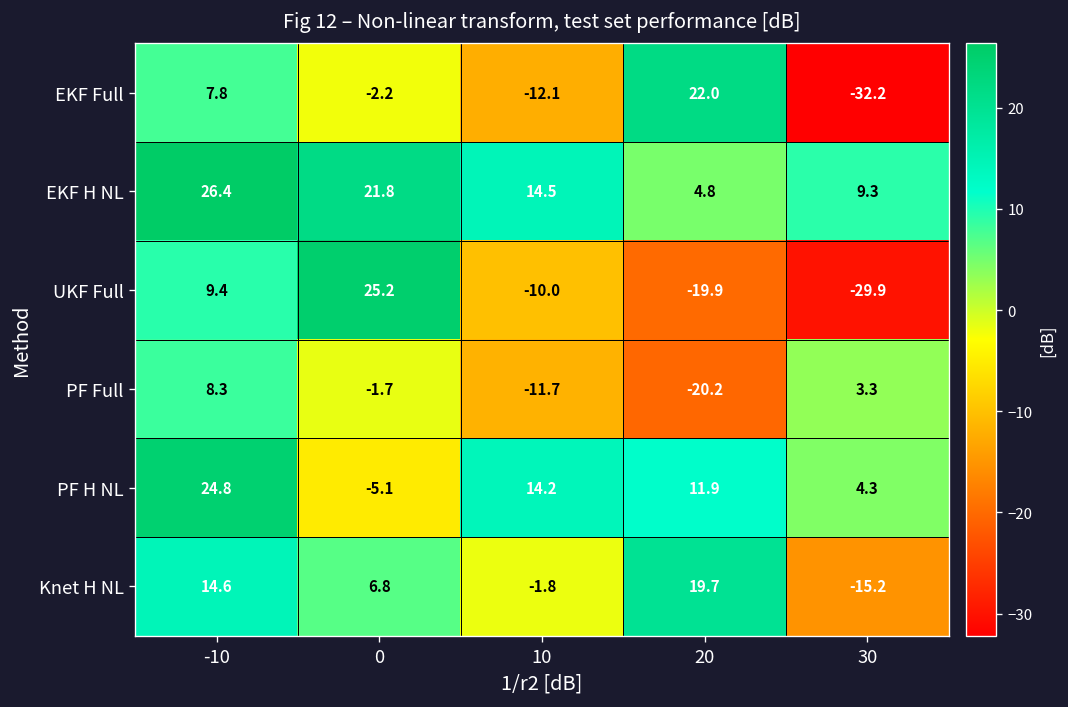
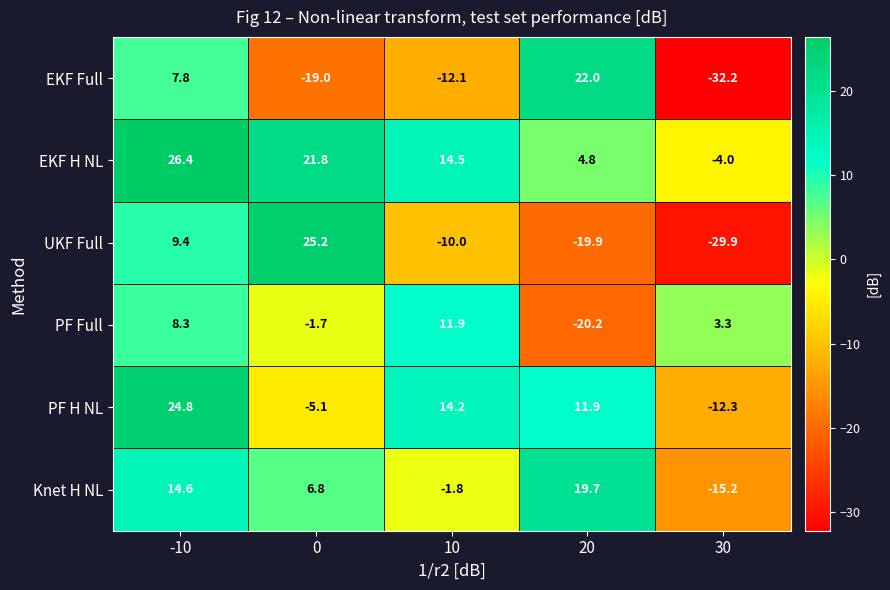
  {
    "EKF Full": {
      "-10": 7.8,
-     "0": -2.2,
+     "0": -19.0,
      "10": -12.1,
      "20": 22.0,
      "30": -32.2
    },
    "EKF H NL": {
      "-10": 26.4,
      "0": 21.8,
      "10": 14.5,
      "20": 4.8,
-     "30": 9.3
+     "30": -4.0
    },
    "UKF Full": {
      "-10": 9.4,
      "0": 25.2,
      "10": -10.0,
      "20": -19.9,
      "30": -29.9
    },
    "PF Full": {
      "-10": 8.3,
      "0": -1.7,
-     "10": -11.7,
+     "10": 11.9,
      "20": -20.2,
      "30": 3.3
    },
    "PF H NL": {
      "-10": 24.8,
      "0": -5.1,
      "10": 14.2,
      "20": 11.9,
-     "30": 4.3
+     "30": -12.3
    },
    "Knet H NL": {
      "-10": 14.6,
      "0": 6.8,
      "10": -1.8,
      "20": 19.7,
      "30": -15.2
    }
  }
